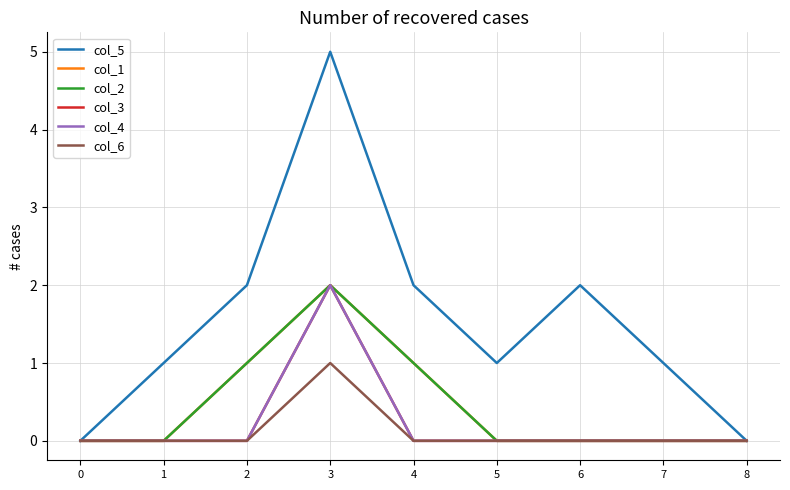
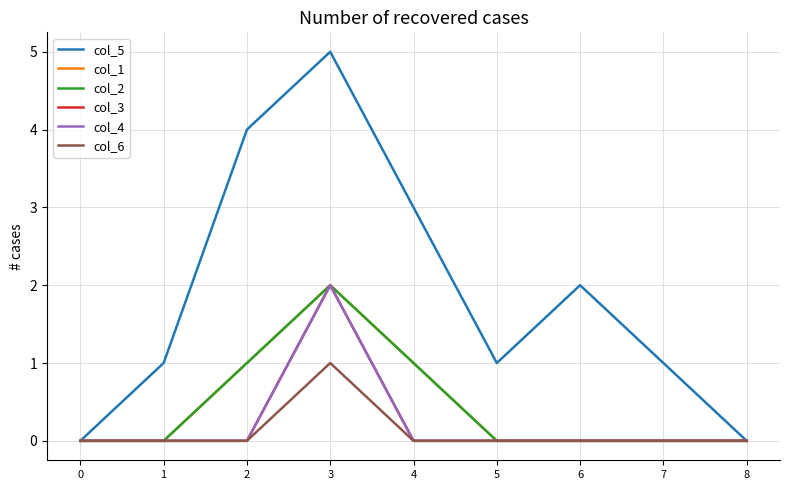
  {
    "col_5": {
      "1": 1,
-     "2": 2,
+     "2": 4,
      "3": 5,
-     "4": 2,
+     "4": 3,
      "5": 1,
      "6": 2,
      "7": 1
    },
    "col_2": {
      "2": 1,
      "4": 1
    },
    "col_6": {
      "3": 1
    }
  }
